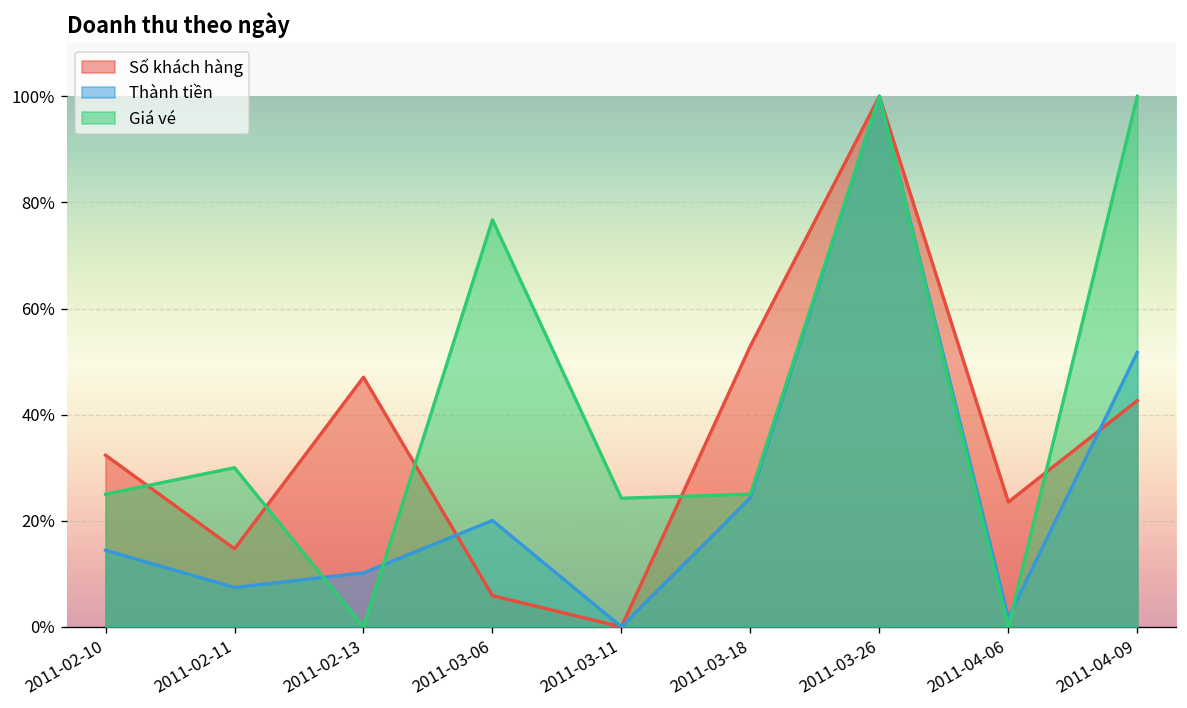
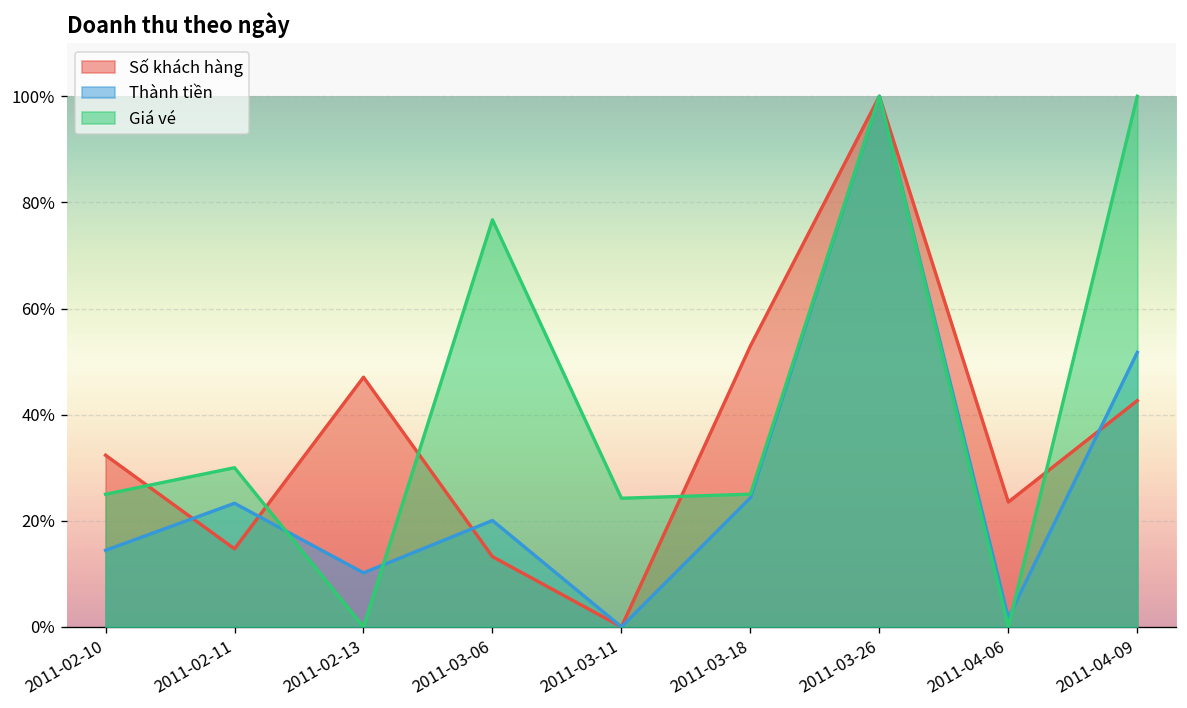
  {
    "Số khách hàng": {
      "2011-02-10": "32%",
      "2011-02-11": "15%",
      "2011-02-13": "47%",
-     "2011-03-06": "6%",
+     "2011-03-06": "13%",
      "2011-03-18": "53%",
      "2011-04-06": "24%",
      "2011-04-09": "43%"
    },
    "Thành tiền": {
      "2011-02-10": "14%",
-     "2011-02-11": "7%",
+     "2011-02-11": "23%",
      "2011-02-13": "10%",
      "2011-03-06": "20%",
      "2011-03-18": "24%",
      "2011-04-06": "2%",
      "2011-04-09": "52%"
    },
    "Giá vé": {
      "2011-02-10": "25%",
      "2011-02-11": "30%",
      "2011-02-13": "0%",
      "2011-03-06": "77%",
      "2011-03-11": "24%",
      "2011-03-18": "25%",
      "2011-04-06": "0%",
      "2011-04-09": "100%"
    }
  }
